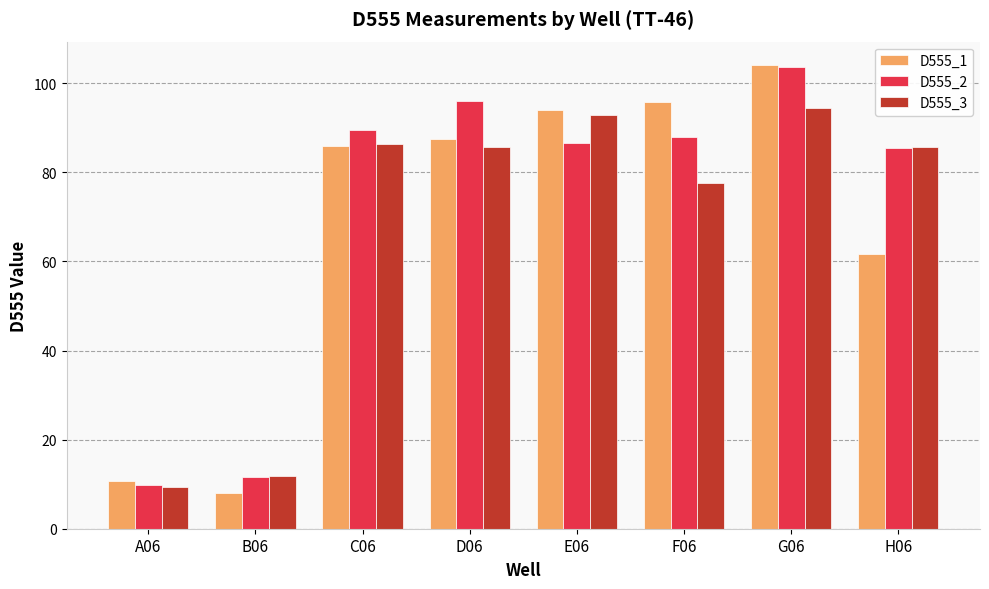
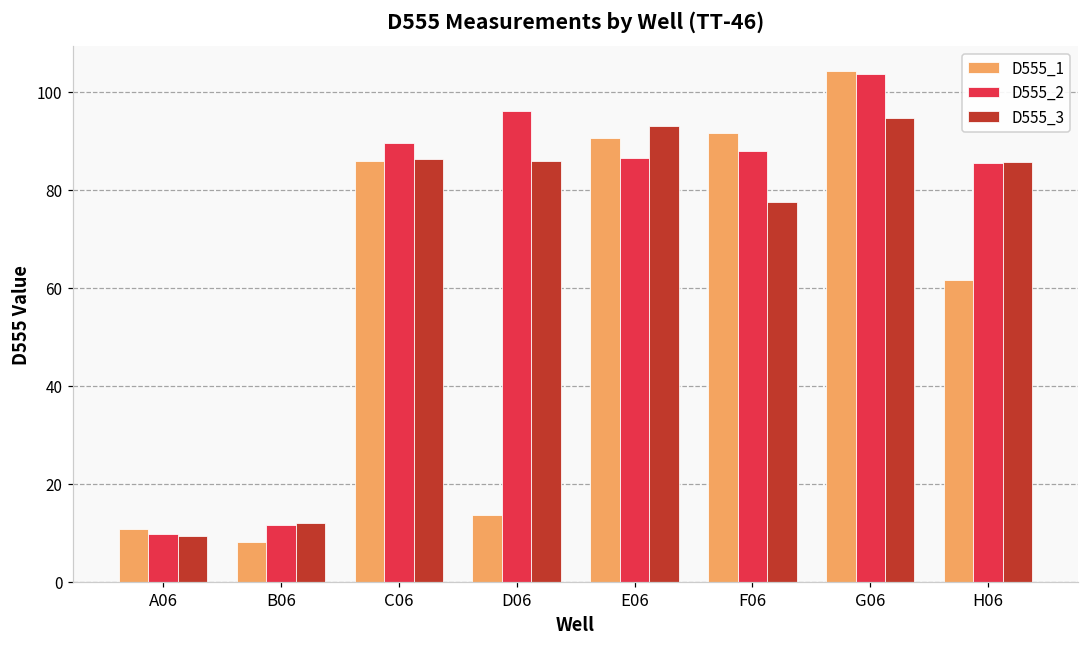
  {
    "D555_1": {
      "A06": 11,
      "B06": 8,
      "C06": 86,
-     "D06": 88,
-     "E06": 94,
-     "F06": 96,
+     "D06": 14,
+     "E06": 91,
+     "F06": 92,
      "G06": 104,
      "H06": 62
    }
  }
